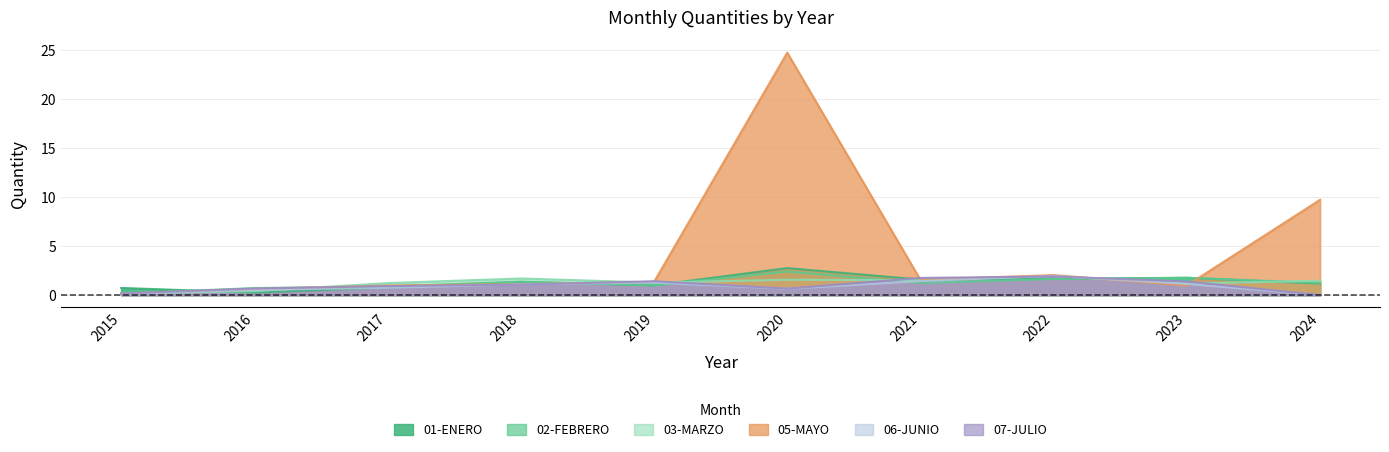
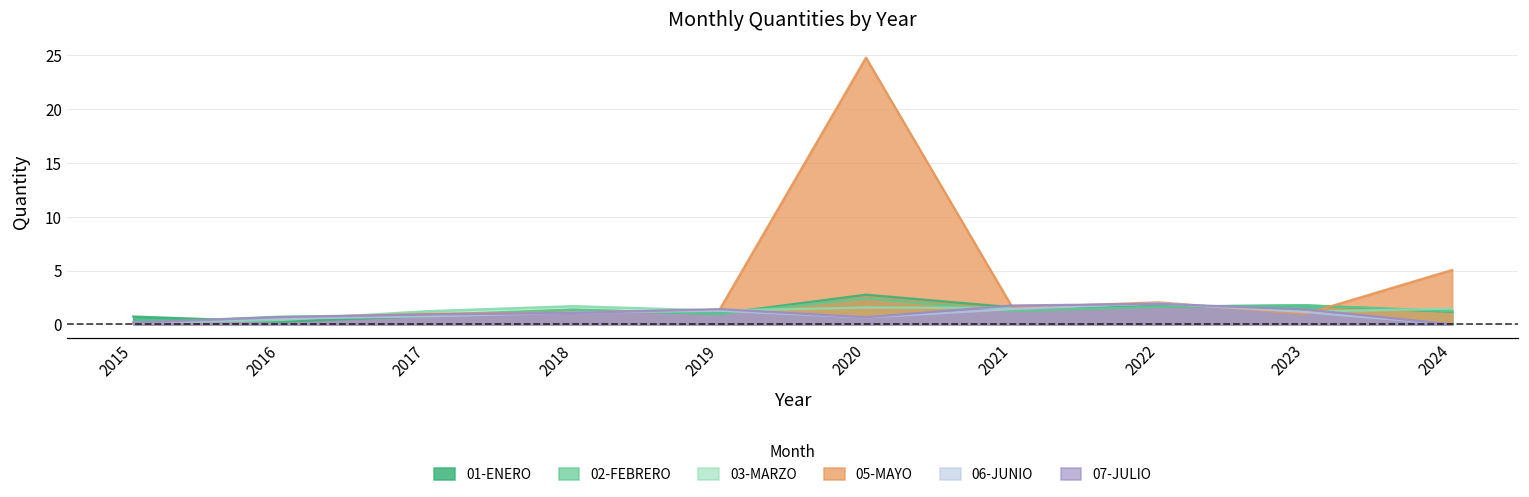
  {
    "05-MAYO": {
      "2020": 25,
-     "2024": 10
+     "2024": 5
    }
  }
